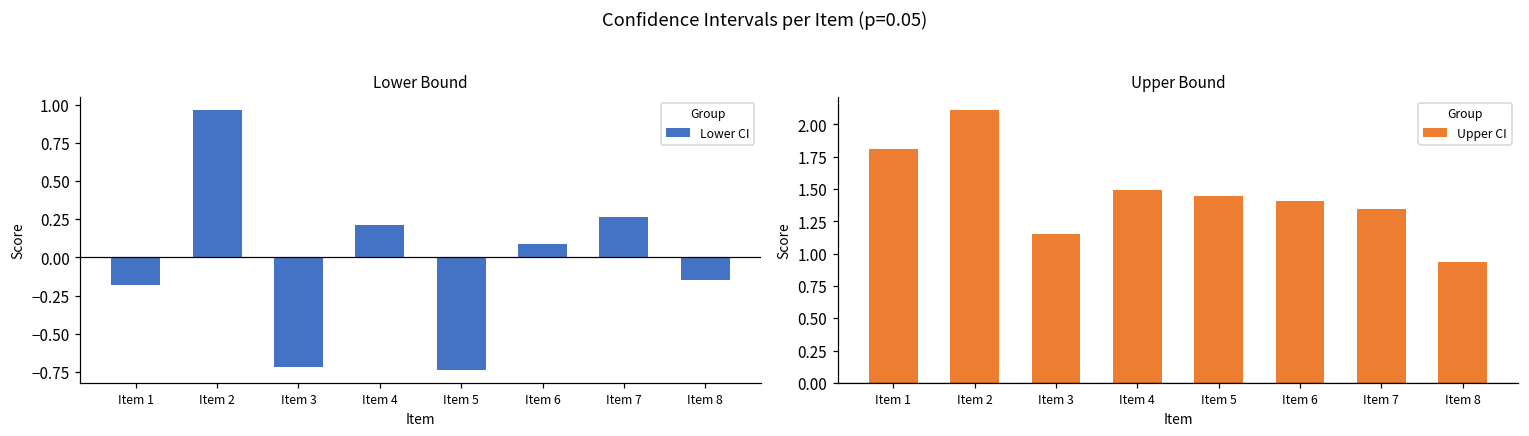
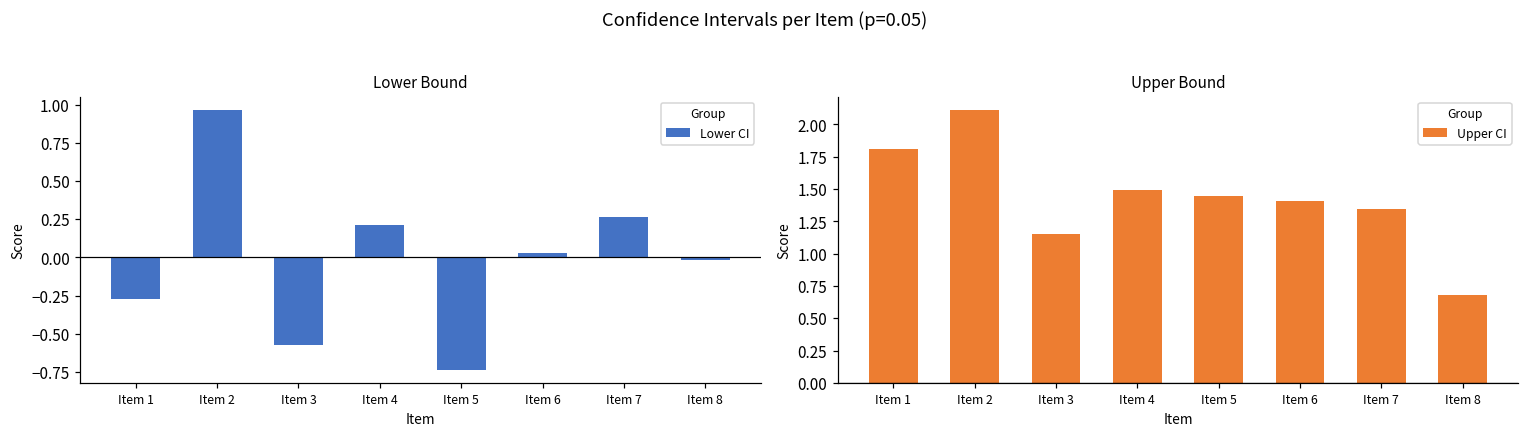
  {
    "Lower Bound": {
-     "Item 1": -0.18,
+     "Item 1": -0.28,
      "Item 2": 0.97,
-     "Item 3": -0.72,
+     "Item 3": -0.57,
      "Item 4": 0.21,
      "Item 5": -0.74,
-     "Item 6": 0.09,
+     "Item 6": 0.03,
      "Item 7": 0.27,
-     "Item 8": -0.15
+     "Item 8": -0.02
    },
    "Upper Bound": {
      "Item 1": 1.81,
      "Item 2": 2.11,
      "Item 3": 1.15,
      "Item 4": 1.49,
      "Item 5": 1.45,
      "Item 6": 1.41,
      "Item 7": 1.34,
-     "Item 8": 0.94
+     "Item 8": 0.68
    }
  }
